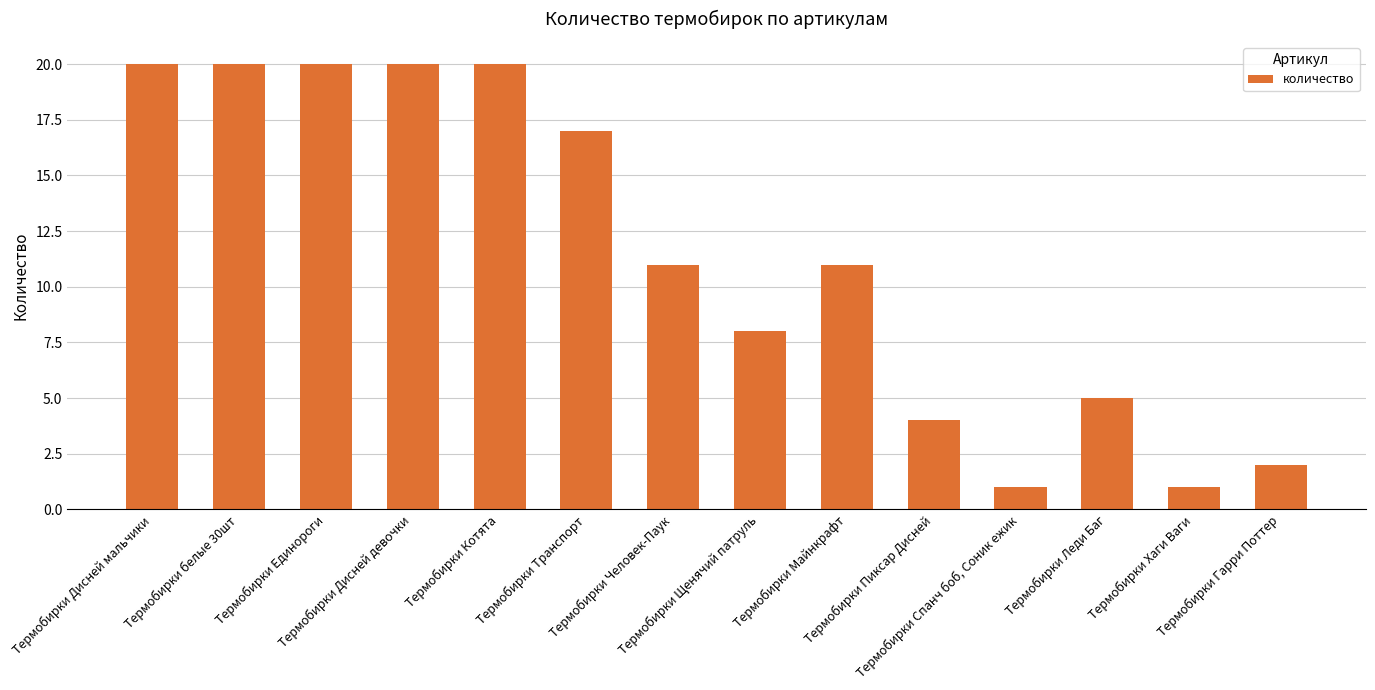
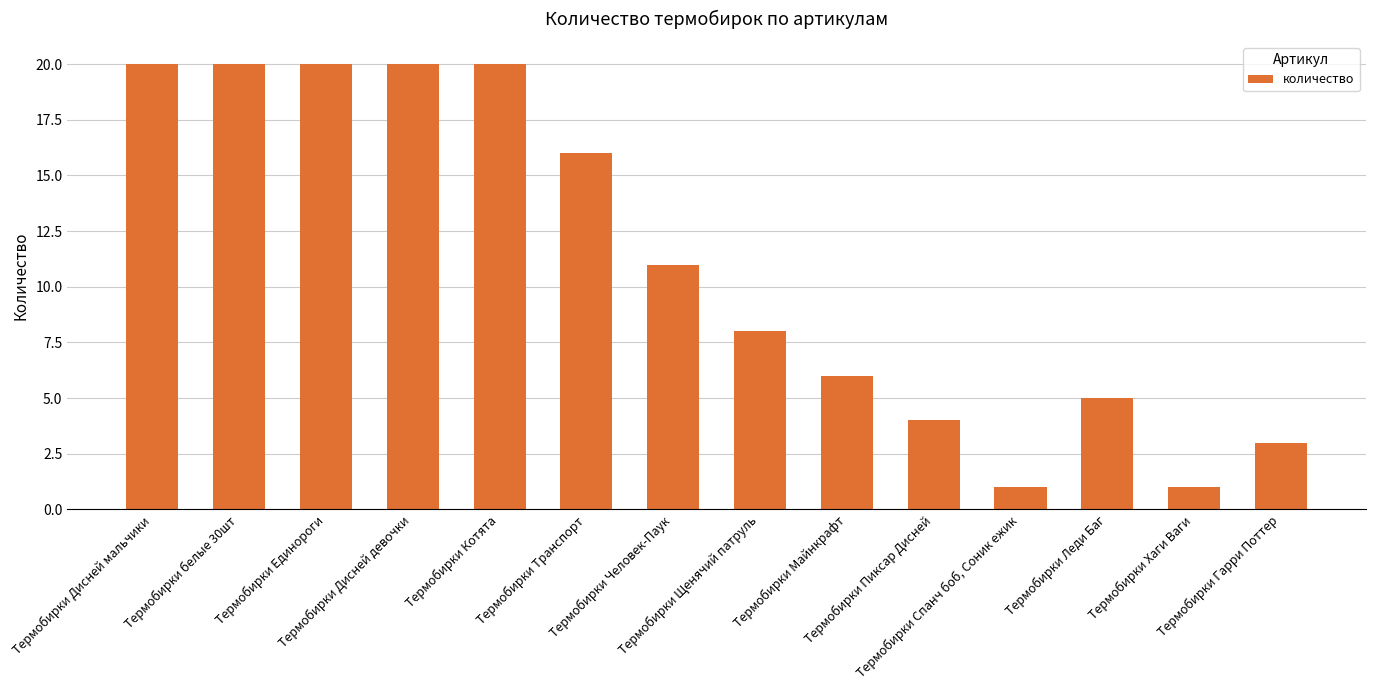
  {
    "Термобирки Дисней мальчики": 20,
    "Термобирки белые 30шт": 20,
    "Термобирки Единороги": 20,
    "Термобирки Дисней девочки": 20,
    "Термобирки Котята": 20,
-   "Термобирки Транспорт": 17,
+   "Термобирки Транспорт": 16,
    "Термобирки Человек-Паук": 11,
    "Термобирки Щенячий патруль": 8,
-   "Термобирки Майнкрафт": 11,
+   "Термобирки Майнкрафт": 6,
    "Термобирки Пиксар Дисней": 4,
    "Термобирки Спанч боб, Соник ежик": 1,
    "Термобирки Леди Баг": 5,
    "Термобирки Хаги Ваги": 1,
-   "Термобирки Гарри Поттер": 2
+   "Термобирки Гарри Поттер": 3
  }
